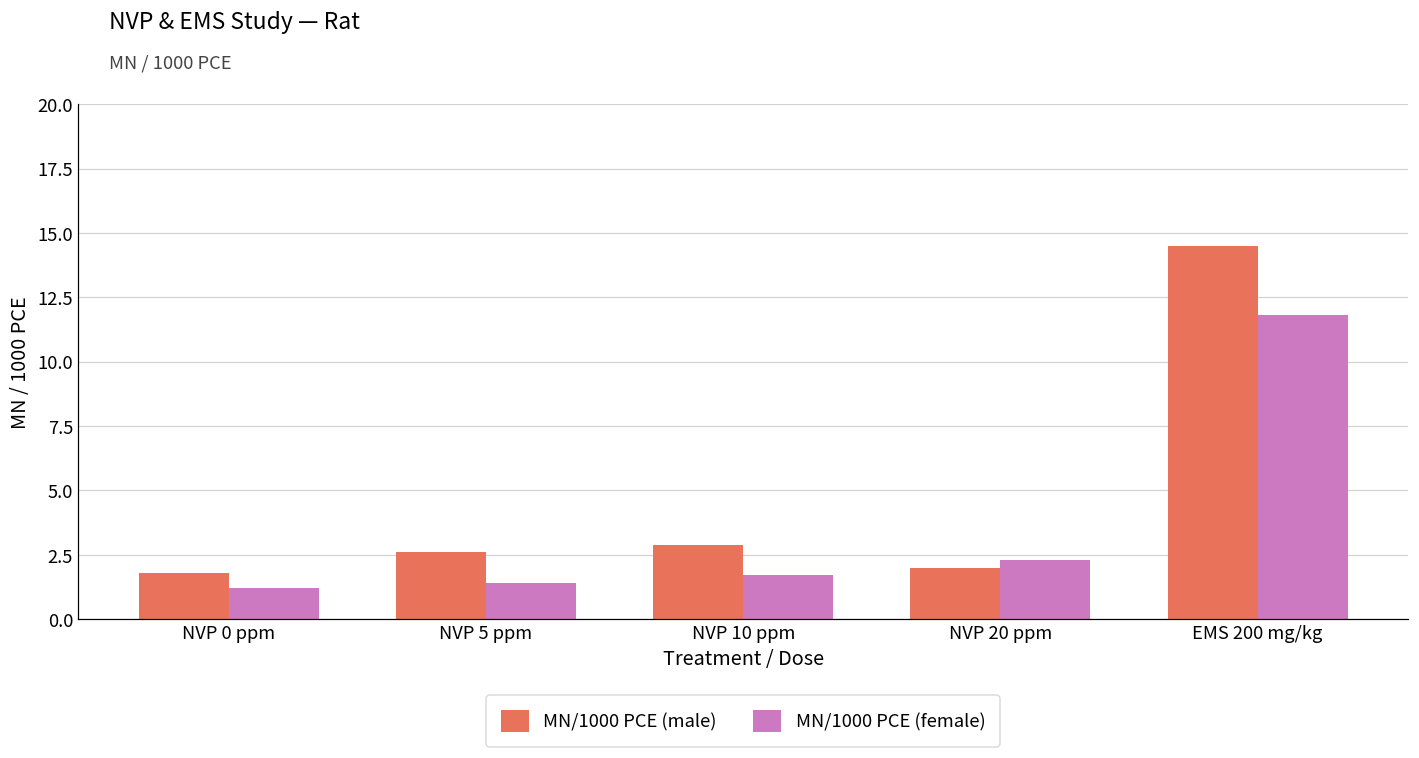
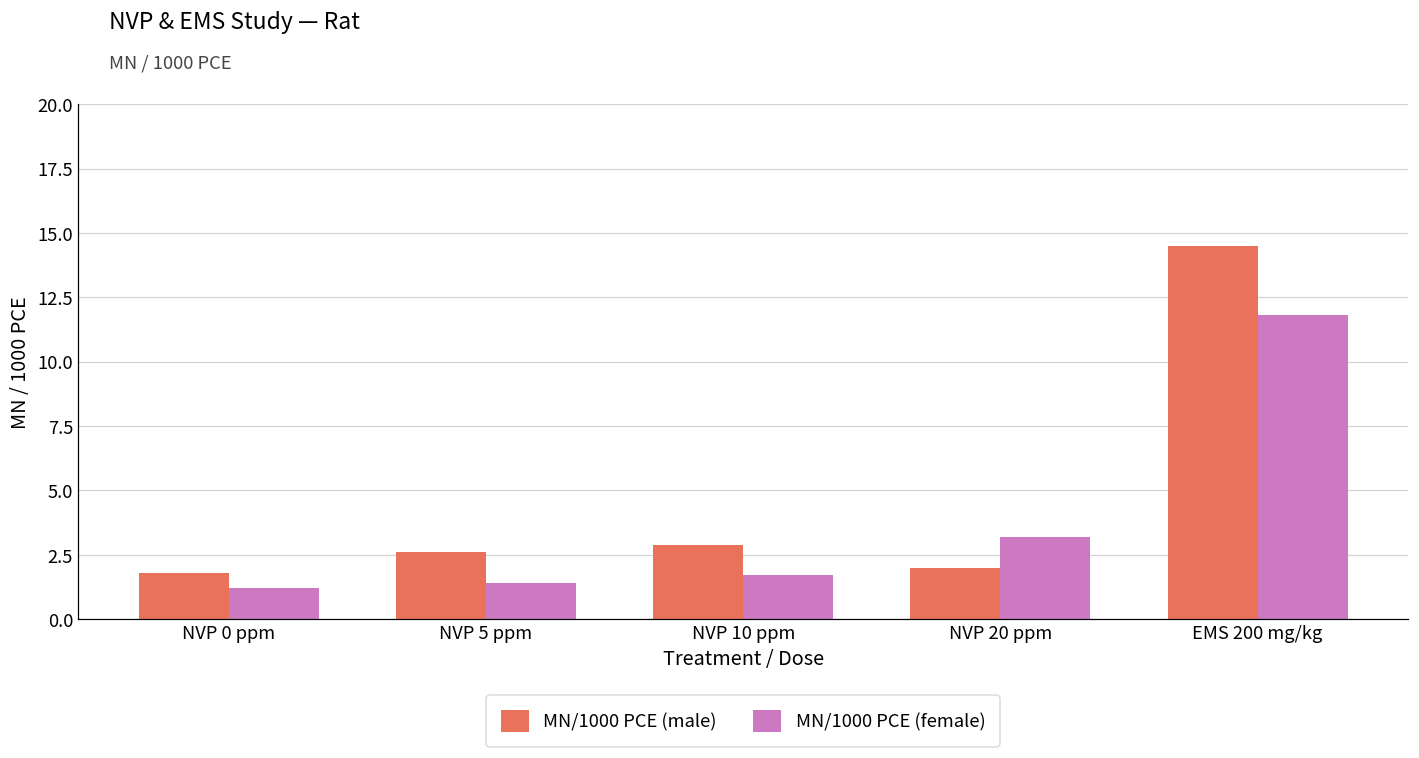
  {
    "MN/1000 PCE (male)": {
      "NVP 0 ppm": 1.8,
      "NVP 5 ppm": 2.6,
      "NVP 10 ppm": 2.9,
      "NVP 20 ppm": 2.0,
      "EMS 200 mg/kg": 14.5
    },
    "MN/1000 PCE (female)": {
      "NVP 0 ppm": 1.2,
      "NVP 5 ppm": 1.4,
      "NVP 10 ppm": 1.7,
-     "NVP 20 ppm": 2.3,
+     "NVP 20 ppm": 3.2,
      "EMS 200 mg/kg": 11.8
    }
  }
